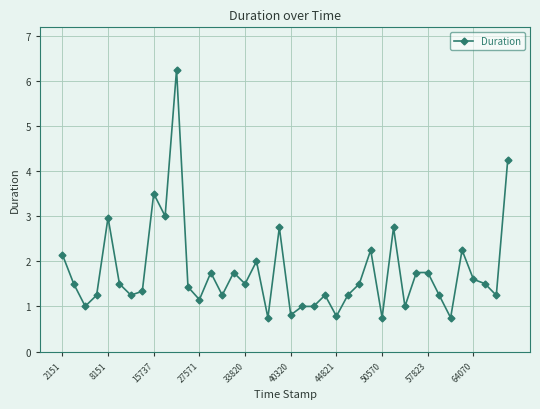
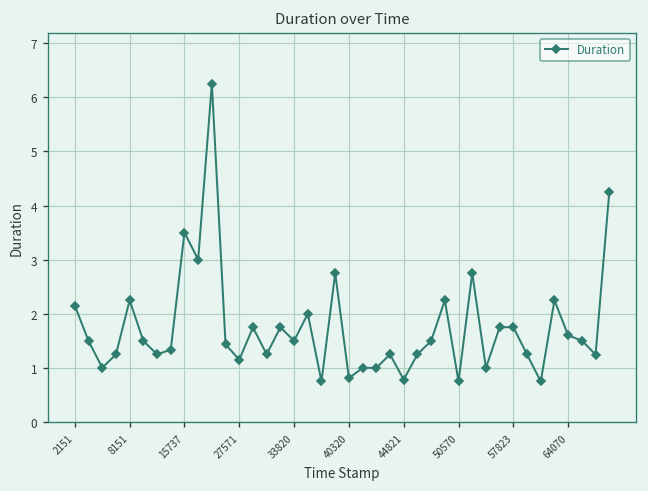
  {
    "2151": 2.2,
-   "8151": 3.0,
+   "8151": 2.3,
    "15737": 3.5,
    "27571": 1.2,
    "33820": 1.5,
    "40320": 0.8,
    "44821": 0.8,
    "50570": 0.7,
    "57823": 1.8,
    "64070": 1.6
  }
